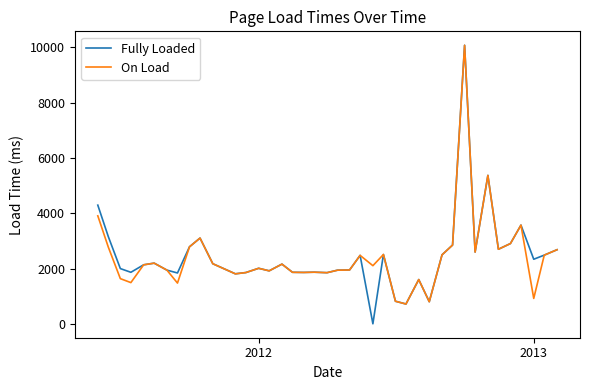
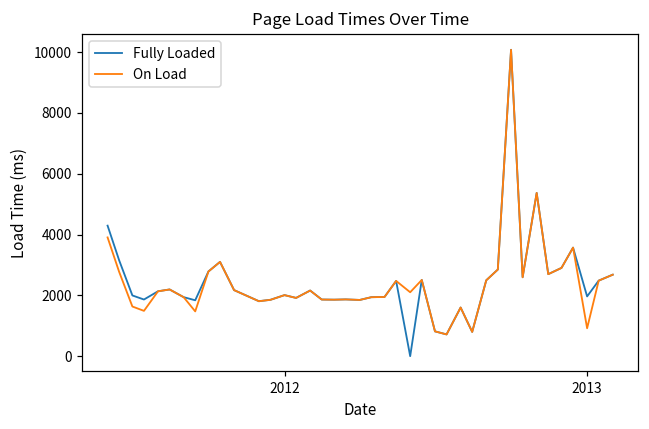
  {
    "Fully Loaded": {
-     "2013": 2300
+     "2013": 2000
    },
    "On Load": {
      "2013": 900
    }
  }
